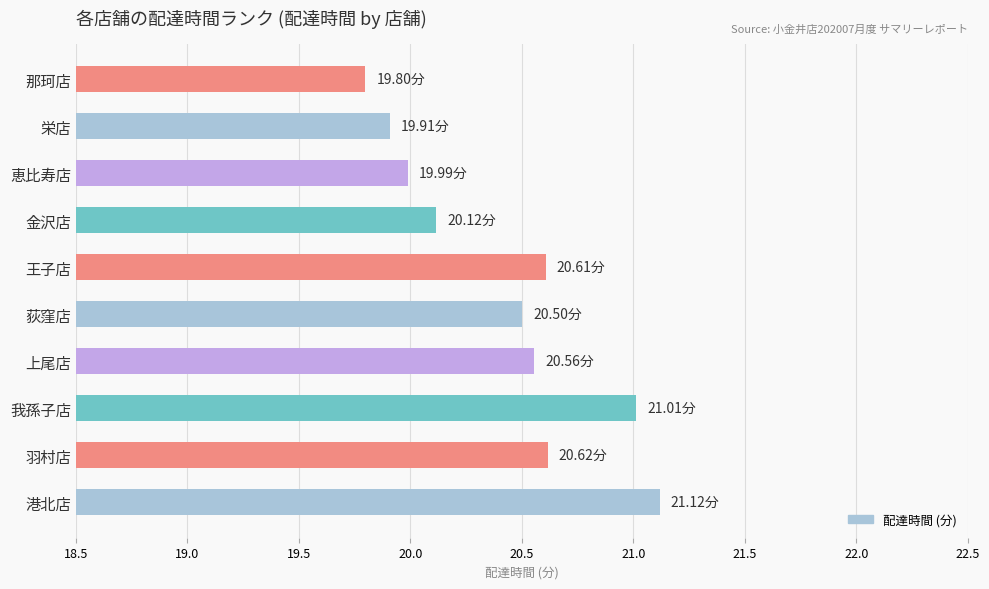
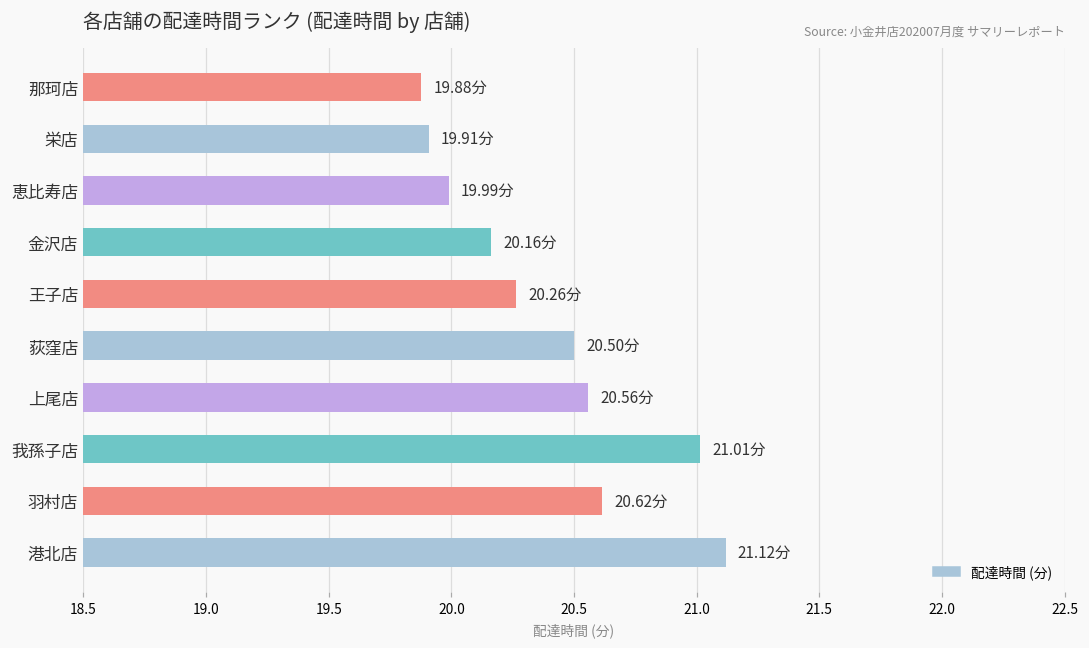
  {
-   "那珂店": "19.80分",
+   "那珂店": "19.88分",
    "栄店": "19.91分",
    "恵比寿店": "19.99分",
-   "金沢店": "20.12分",
-   "王子店": "20.61分",
+   "金沢店": "20.16分",
+   "王子店": "20.26分",
    "荻窪店": "20.50分",
    "上尾店": "20.56分",
    "我孫子店": "21.01分",
    "羽村店": "20.62分",
    "港北店": "21.12分"
  }
